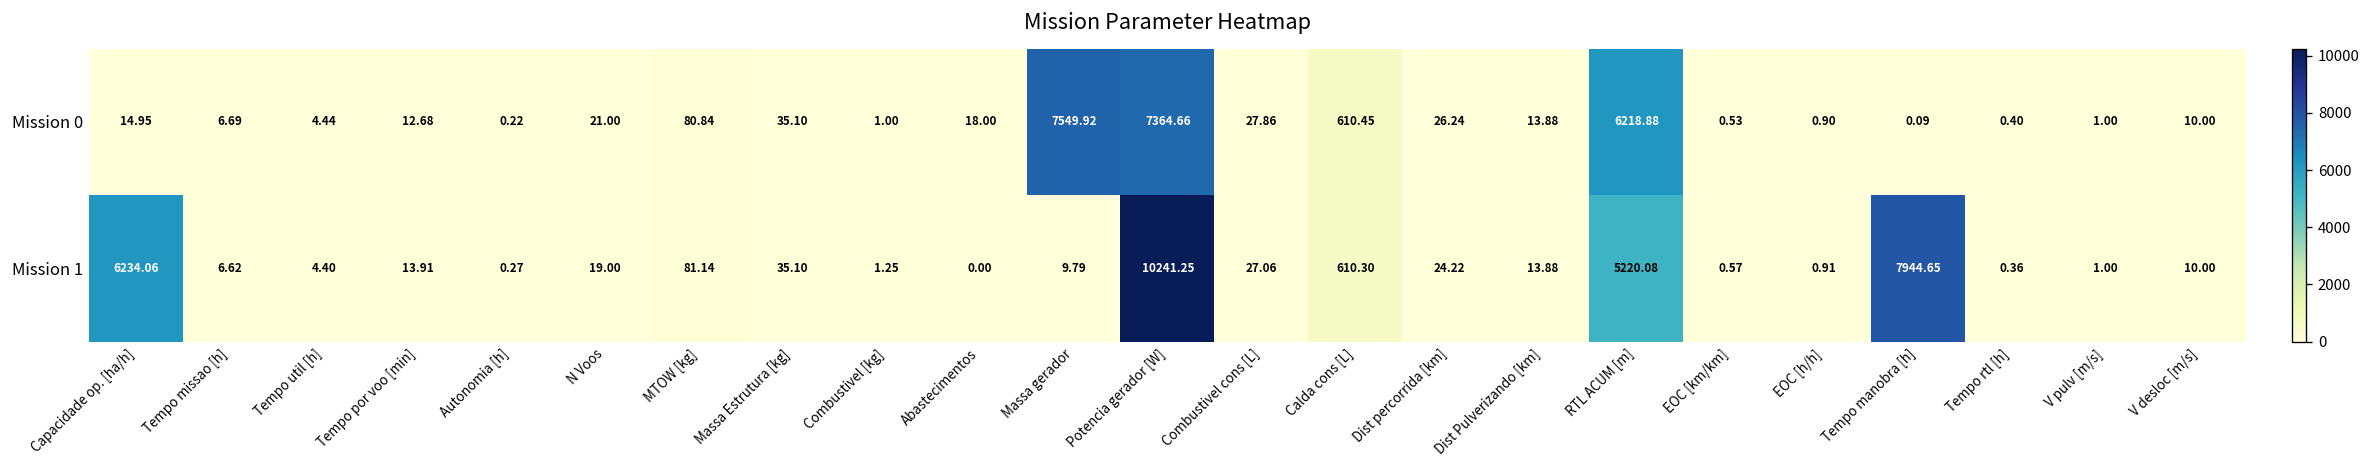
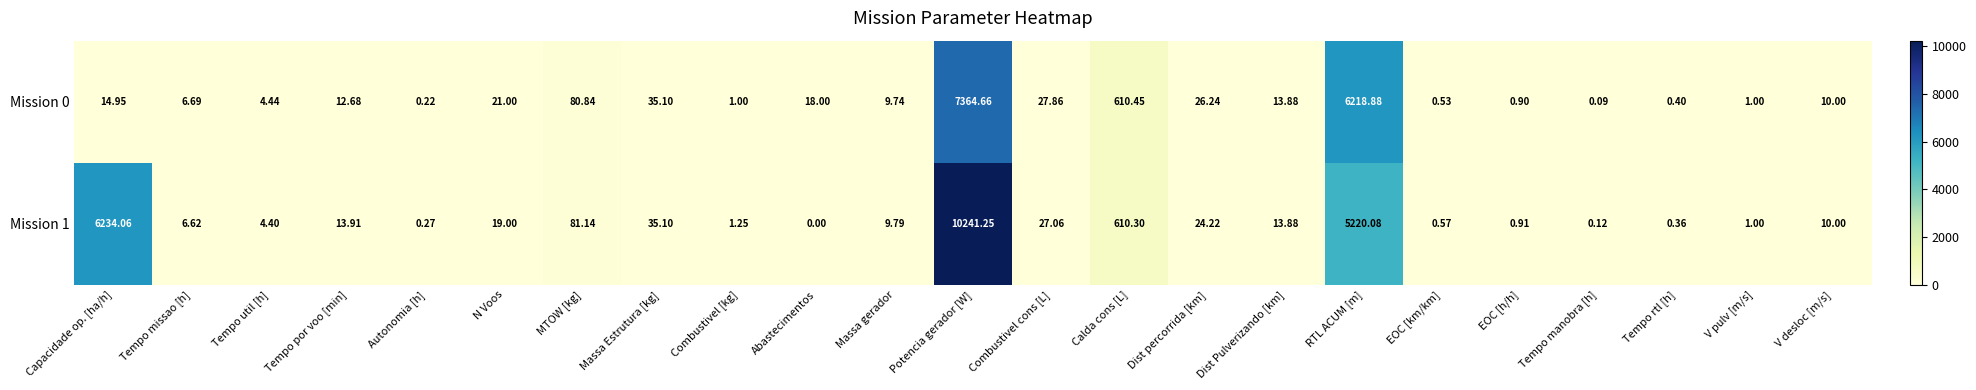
  {
    "Mission 0": {
      "Capacidade op. [ha/h]": 14.95,
      "Tempo missao [h]": 6.69,
      "Tempo util [h]": 4.44,
      "Tempo por voo [min]": 12.68,
      "Autonomia [h]": 0.22,
      "N Voos": 21.00,
      "MTOW [kg]": 80.84,
      "Massa Estrutura [kg]": 35.10,
      "Combustivel [kg]": 1.00,
      "Abastecimentos": 18.00,
-     "Massa gerador": 7549.92,
+     "Massa gerador": 9.74,
      "Potencia gerador [W]": 7364.66,
      "Combustivel cons [L]": 27.86,
      "Calda cons [L]": 610.45,
      "Dist percorrida [km]": 26.24,
      "Dist Pulverizando [km]": 13.88,
      "RTL ACUM [m]": 6218.88,
      "EOC [km/km]": 0.53,
      "EOC [h/h]": 0.90,
      "Tempo manobra [h]": 0.09,
      "Tempo rtl [h]": 0.40,
      "V pulv [m/s]": 1.00,
      "V desloc [m/s]": 10.00
    },
    "Mission 1": {
      "Capacidade op. [ha/h]": 6234.06,
      "Tempo missao [h]": 6.62,
      "Tempo util [h]": 4.40,
      "Tempo por voo [min]": 13.91,
      "Autonomia [h]": 0.27,
      "N Voos": 19.00,
      "MTOW [kg]": 81.14,
      "Massa Estrutura [kg]": 35.10,
      "Combustivel [kg]": 1.25,
      "Abastecimentos": 0.00,
      "Massa gerador": 9.79,
      "Potencia gerador [W]": 10241.25,
      "Combustivel cons [L]": 27.06,
      "Calda cons [L]": 610.30,
      "Dist percorrida [km]": 24.22,
      "Dist Pulverizando [km]": 13.88,
      "RTL ACUM [m]": 5220.08,
      "EOC [km/km]": 0.57,
      "EOC [h/h]": 0.91,
-     "Tempo manobra [h]": 7944.65,
+     "Tempo manobra [h]": 0.12,
      "Tempo rtl [h]": 0.36,
      "V pulv [m/s]": 1.00,
      "V desloc [m/s]": 10.00
    }
  }
